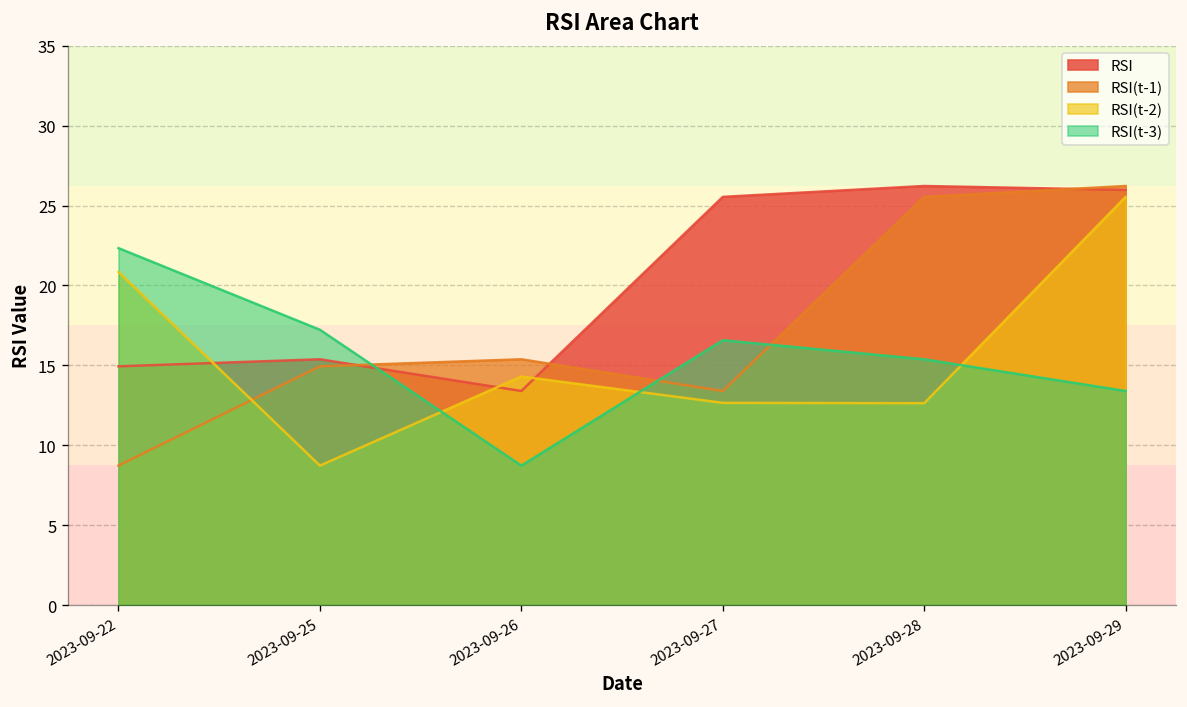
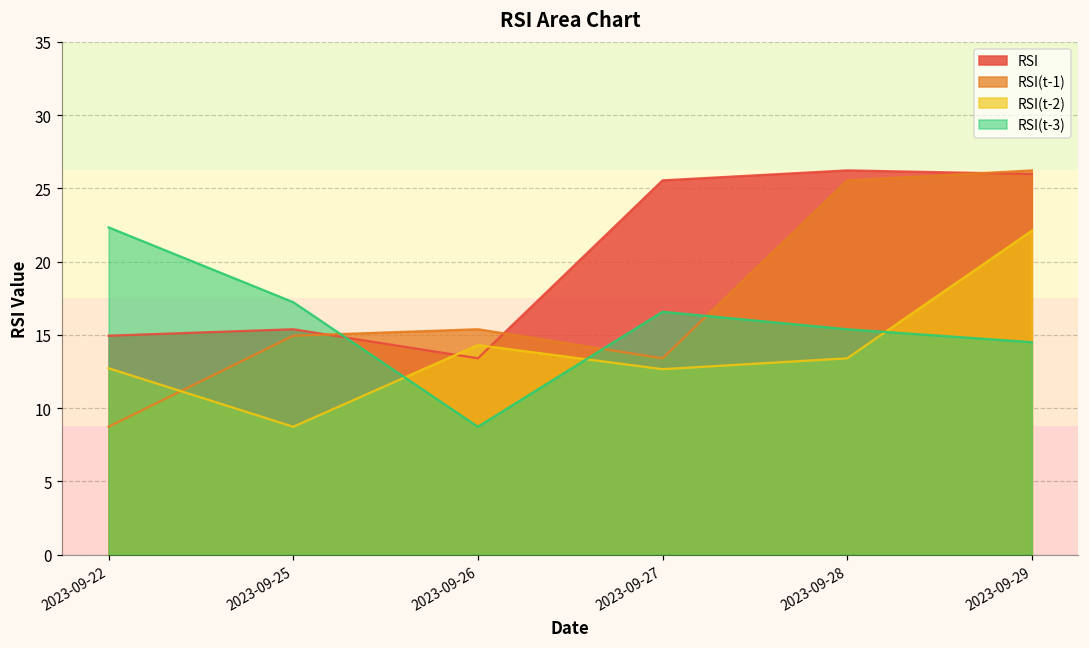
  {
    "RSI(t-2)": {
-     "2023-09-22": 20.8,
+     "2023-09-22": 12.7,
      "2023-09-25": 8.7,
      "2023-09-26": 14.3,
      "2023-09-27": 12.7,
-     "2023-09-28": 12.6,
-     "2023-09-29": 25.5
+     "2023-09-28": 13.4,
+     "2023-09-29": 22.1
    },
    "RSI(t-3)": {
      "2023-09-22": 22.3,
      "2023-09-25": 17.2,
      "2023-09-26": 8.7,
      "2023-09-27": 16.6,
      "2023-09-28": 15.4,
-     "2023-09-29": 13.4
+     "2023-09-29": 14.5
    }
  }
